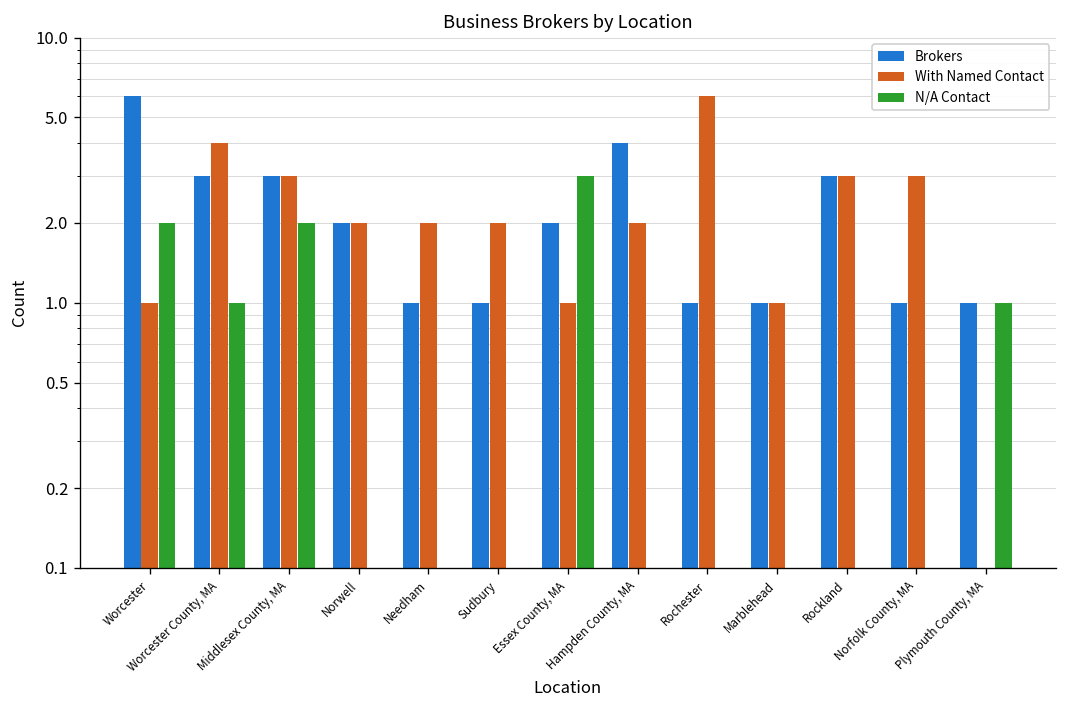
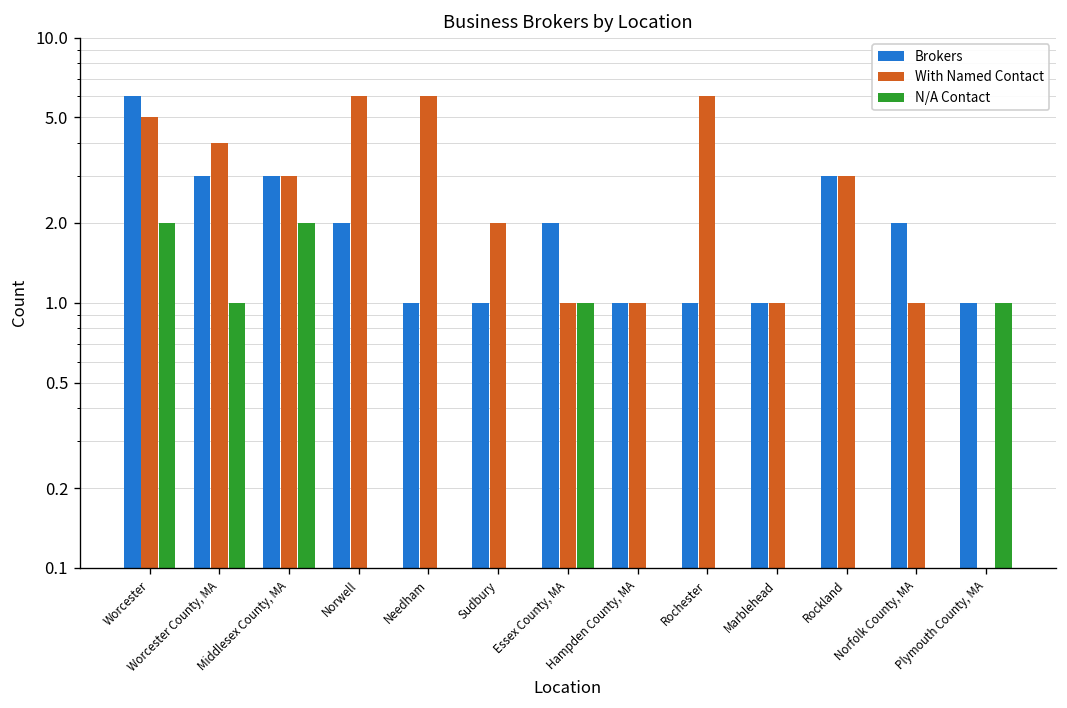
  {
    "Brokers": {
      "Worcester": 6,
      "Worcester County, MA": 3,
      "Middlesex County, MA": 3,
      "Norwell": 2,
      "Needham": 1,
      "Sudbury": 1,
      "Essex County, MA": 2,
-     "Hampden County, MA": 4,
+     "Hampden County, MA": 1,
      "Rochester": 1,
      "Marblehead": 1,
      "Rockland": 3,
-     "Norfolk County, MA": 1,
+     "Norfolk County, MA": 2,
      "Plymouth County, MA": 1
    },
    "With Named Contact": {
-     "Worcester": 1,
+     "Worcester": 5,
      "Worcester County, MA": 4,
      "Middlesex County, MA": 3,
-     "Norwell": 2,
-     "Needham": 2,
+     "Norwell": 6,
+     "Needham": 6,
      "Sudbury": 2,
      "Essex County, MA": 1,
-     "Hampden County, MA": 2,
+     "Hampden County, MA": 1,
      "Rochester": 6,
      "Marblehead": 1,
      "Rockland": 3,
-     "Norfolk County, MA": 3
+     "Norfolk County, MA": 1
    },
    "N/A Contact": {
      "Worcester": 2,
      "Worcester County, MA": 1,
      "Middlesex County, MA": 2,
-     "Essex County, MA": 3,
+     "Essex County, MA": 1,
      "Plymouth County, MA": 1
    }
  }
